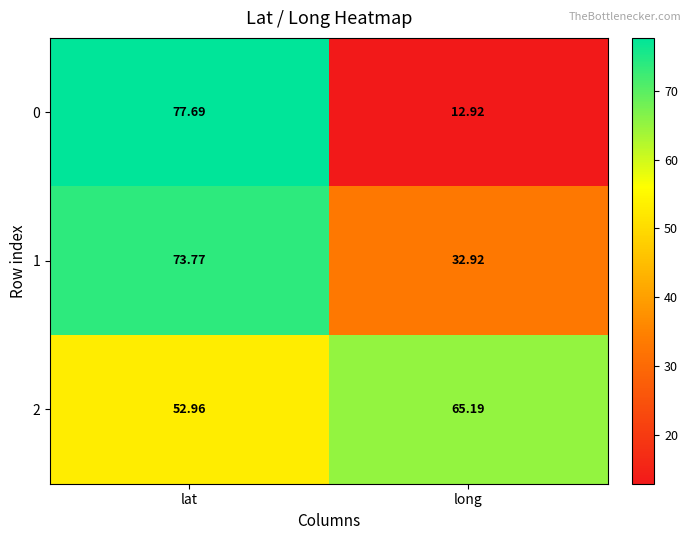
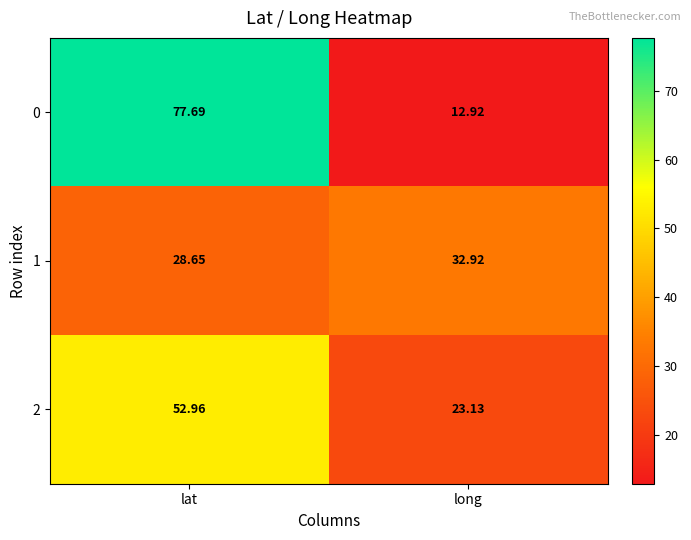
  {
    "0": {
      "lat": 77.69,
      "long": 12.92
    },
    "1": {
-     "lat": 73.77,
+     "lat": 28.65,
      "long": 32.92
    },
    "2": {
      "lat": 52.96,
-     "long": 65.19
+     "long": 23.13
    }
  }
